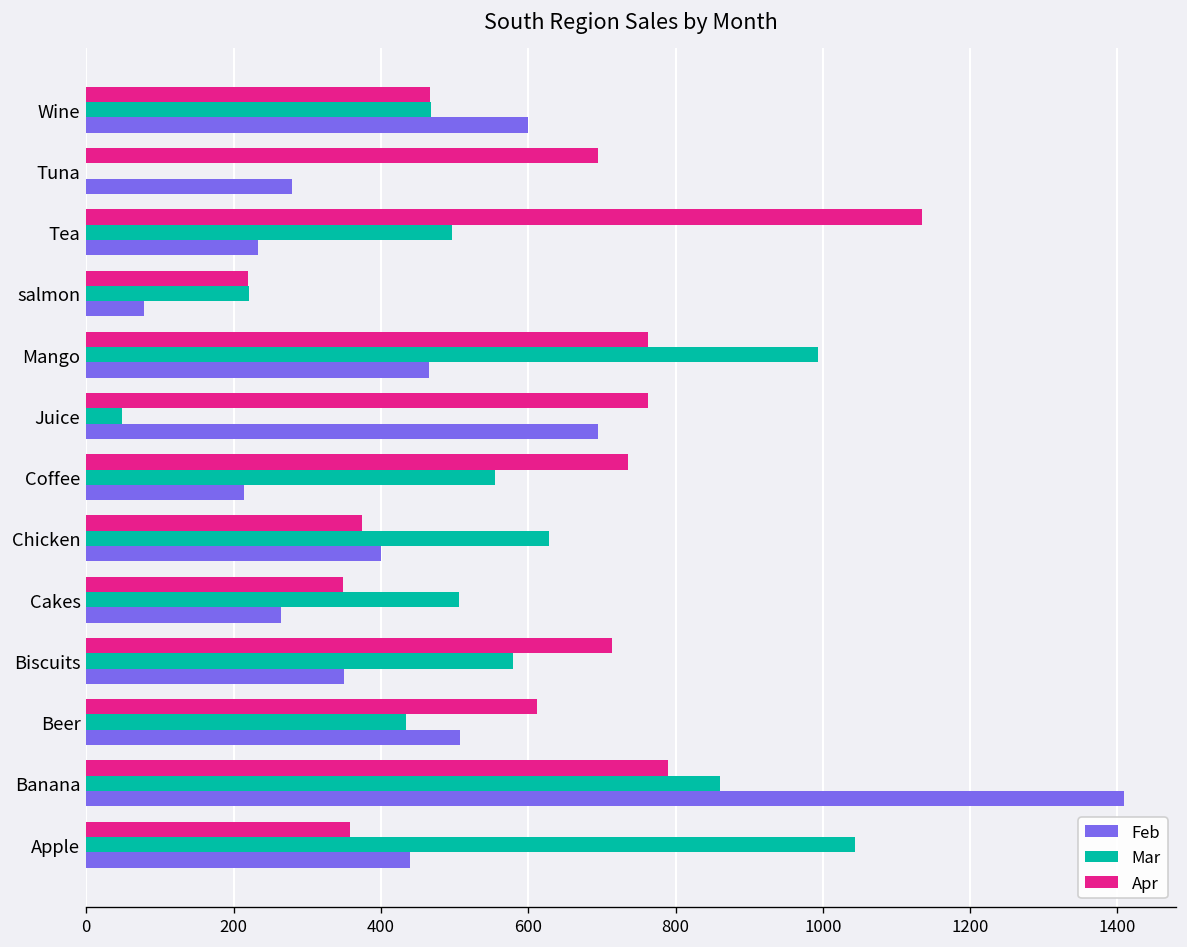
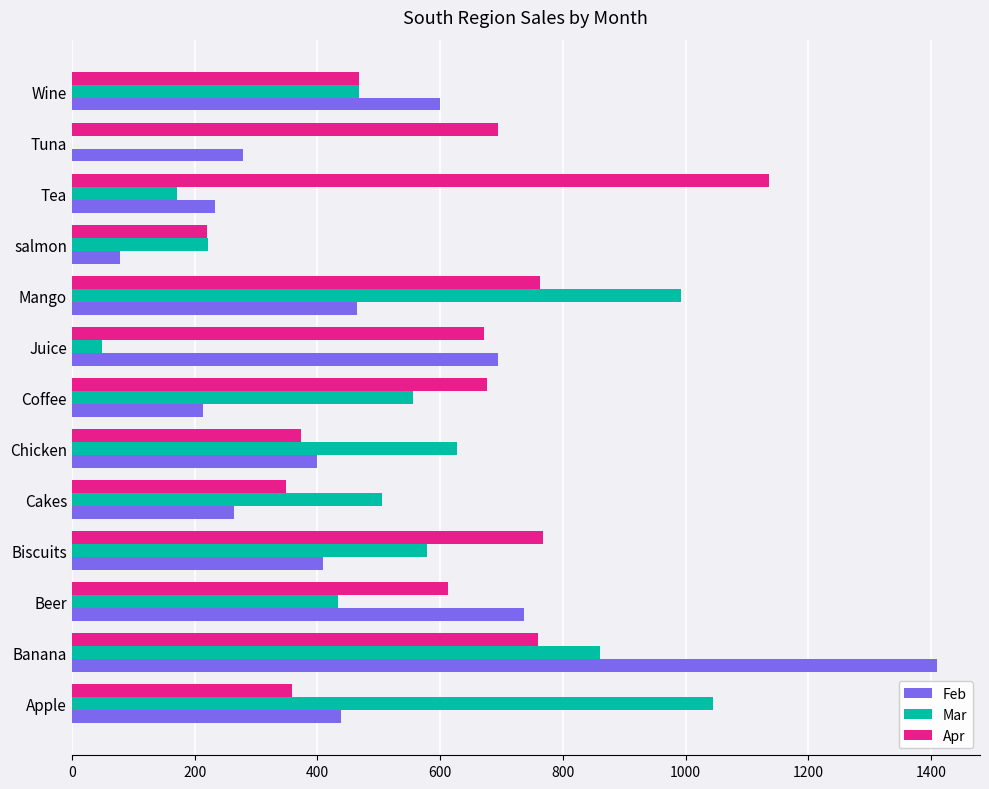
  {
    "Feb": {
      "Wine": 600,
      "Tuna": 280,
      "Tea": 230,
      "salmon": 80,
      "Mango": 470,
      "Juice": 700,
      "Coffee": 210,
      "Chicken": 400,
      "Cakes": 260,
-     "Biscuits": 350,
-     "Beer": 510,
+     "Biscuits": 410,
+     "Beer": 740,
      "Banana": 1410,
      "Apple": 440
    },
    "Mar": {
      "Wine": 470,
      "Tuna": 0,
-     "Tea": 500,
+     "Tea": 170,
      "salmon": 220,
      "Mango": 990,
      "Juice": 50,
      "Coffee": 560,
      "Chicken": 630,
      "Cakes": 510,
      "Biscuits": 580,
      "Beer": 430,
      "Banana": 860,
      "Apple": 1040
    },
    "Apr": {
      "Wine": 470,
      "Tuna": 700,
      "Tea": 1140,
      "salmon": 220,
      "Mango": 760,
-     "Juice": 760,
-     "Coffee": 740,
+     "Juice": 670,
+     "Coffee": 680,
      "Chicken": 370,
      "Cakes": 350,
-     "Biscuits": 710,
+     "Biscuits": 770,
      "Beer": 610,
-     "Banana": 790,
+     "Banana": 760,
      "Apple": 360
    }
  }
